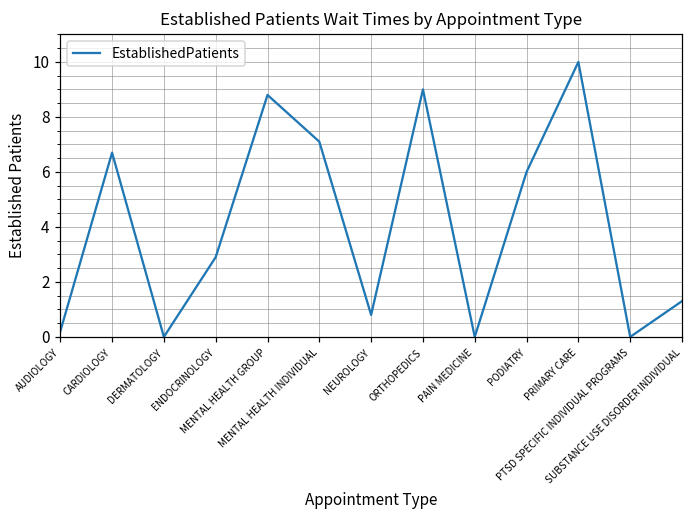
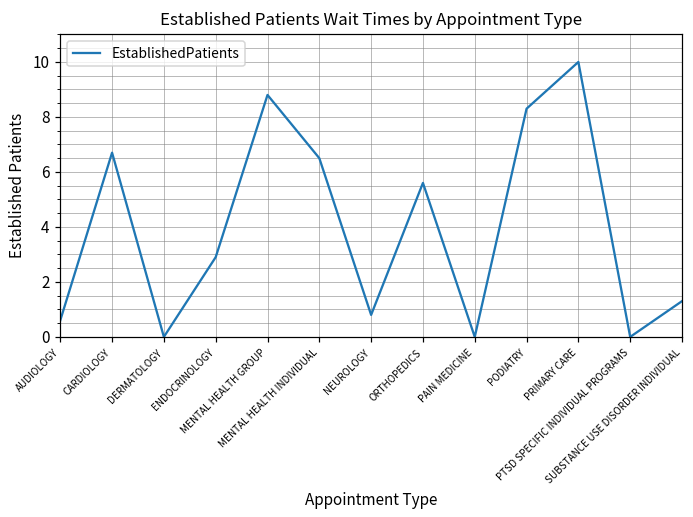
  {
-   "AUDIOLOGY": 0.2,
+   "AUDIOLOGY": 0.6,
    "CARDIOLOGY": 6.7,
    "DERMATOLOGY": 0.0,
    "ENDOCRINOLOGY": 2.9,
    "MENTAL HEALTH GROUP": 8.8,
-   "MENTAL HEALTH INDIVIDUAL": 7.1,
+   "MENTAL HEALTH INDIVIDUAL": 6.5,
    "NEUROLOGY": 0.8,
-   "ORTHOPEDICS": 9.0,
+   "ORTHOPEDICS": 5.6,
    "PAIN MEDICINE": 0.0,
-   "PODIATRY": 6.0,
+   "PODIATRY": 8.3,
    "PRIMARY CARE": 10.0,
    "PTSD SPECIFIC INDIVIDUAL PROGRAMS": 0.0,
    "SUBSTANCE USE DISORDER INDIVIDUAL": 1.3
  }
